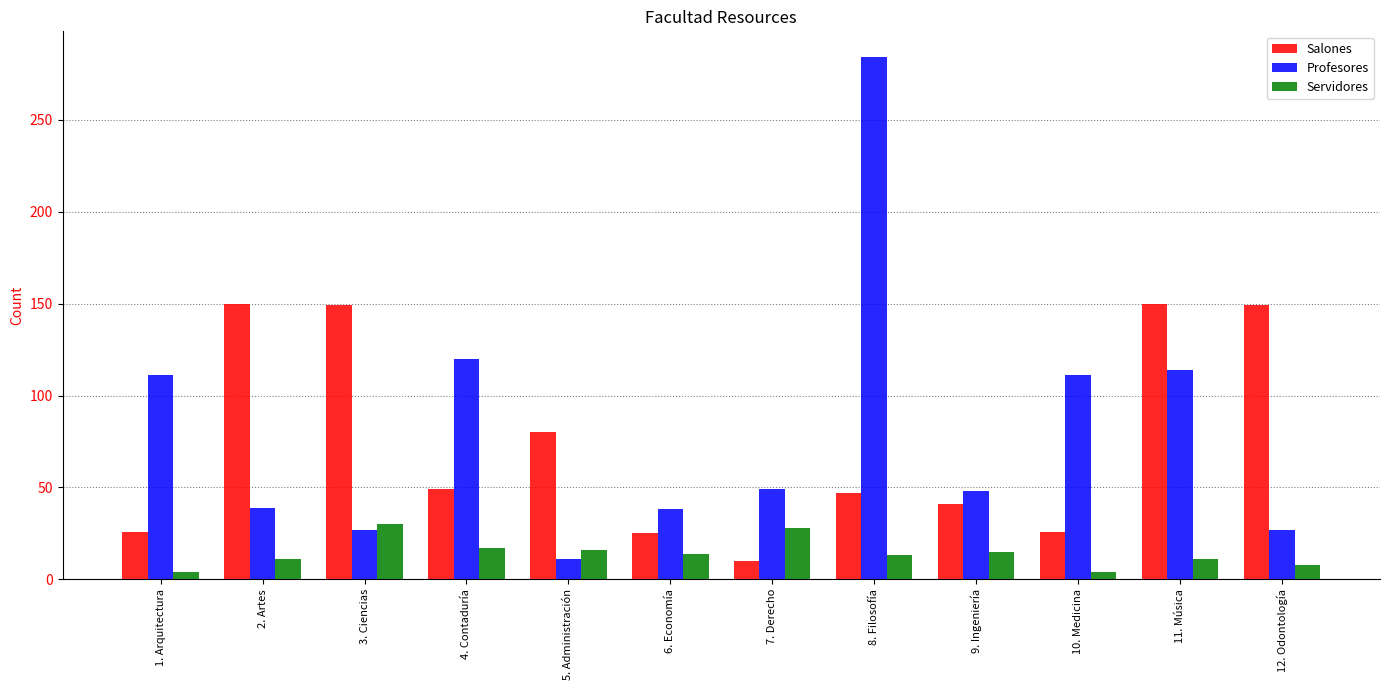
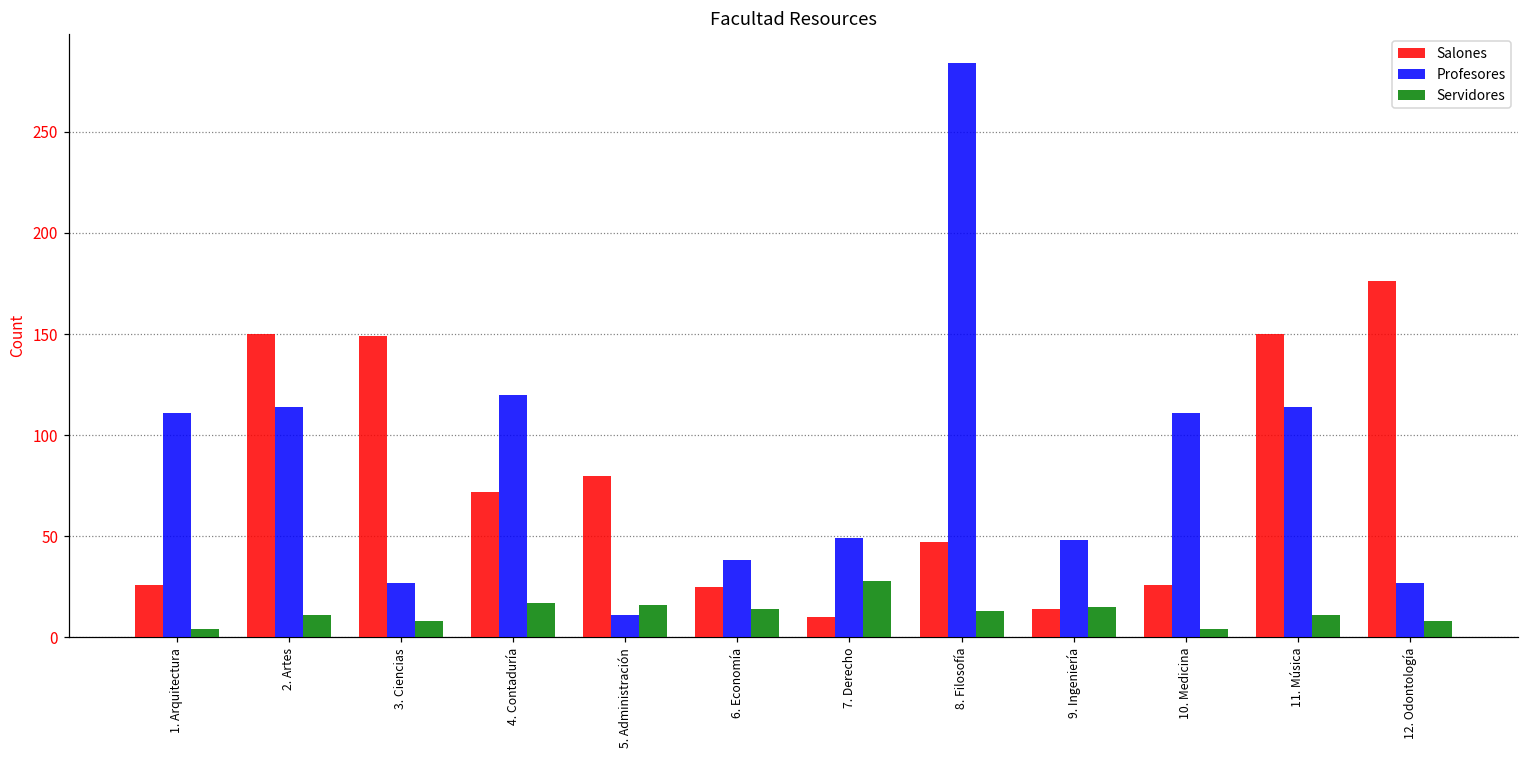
  {
    "Salones": {
      "1. Arquitectura": 26,
      "2. Artes": 150,
      "3. Ciencias": 149,
-     "4. Contaduría": 49,
+     "4. Contaduría": 72,
      "5. Administración": 80,
      "6. Economía": 25,
      "7. Derecho": 10,
      "8. Filosofía": 47,
-     "9. Ingeniería": 41,
+     "9. Ingeniería": 14,
      "10. Medicina": 26,
      "11. Música": 150,
-     "12. Odontología": 149
+     "12. Odontología": 176
    },
    "Profesores": {
      "1. Arquitectura": 111,
-     "2. Artes": 39,
+     "2. Artes": 114,
      "3. Ciencias": 27,
      "4. Contaduría": 120,
      "5. Administración": 11,
      "6. Economía": 38,
      "7. Derecho": 49,
      "8. Filosofía": 284,
      "9. Ingeniería": 48,
      "10. Medicina": 111,
      "11. Música": 114,
      "12. Odontología": 27
    },
    "Servidores": {
      "1. Arquitectura": 4,
      "2. Artes": 11,
-     "3. Ciencias": 30,
+     "3. Ciencias": 8,
      "4. Contaduría": 17,
      "5. Administración": 16,
      "6. Economía": 14,
      "7. Derecho": 28,
      "8. Filosofía": 13,
      "9. Ingeniería": 15,
      "10. Medicina": 4,
      "11. Música": 11,
      "12. Odontología": 8
    }
  }
